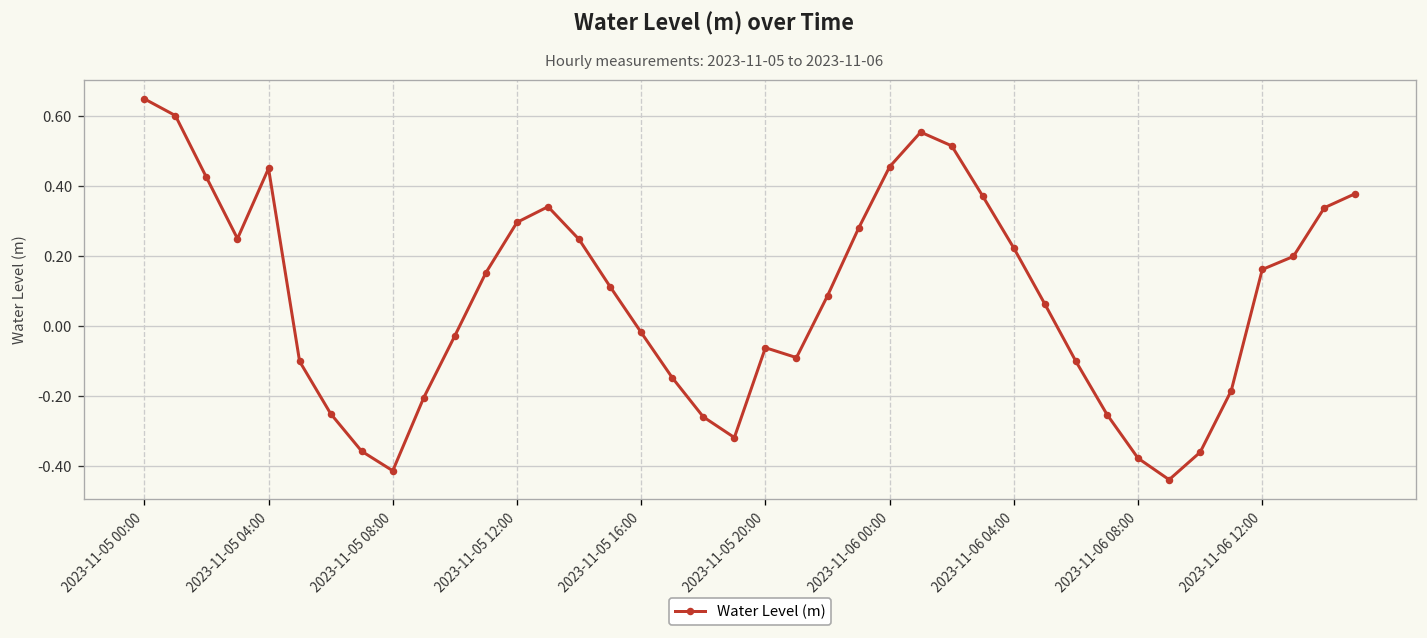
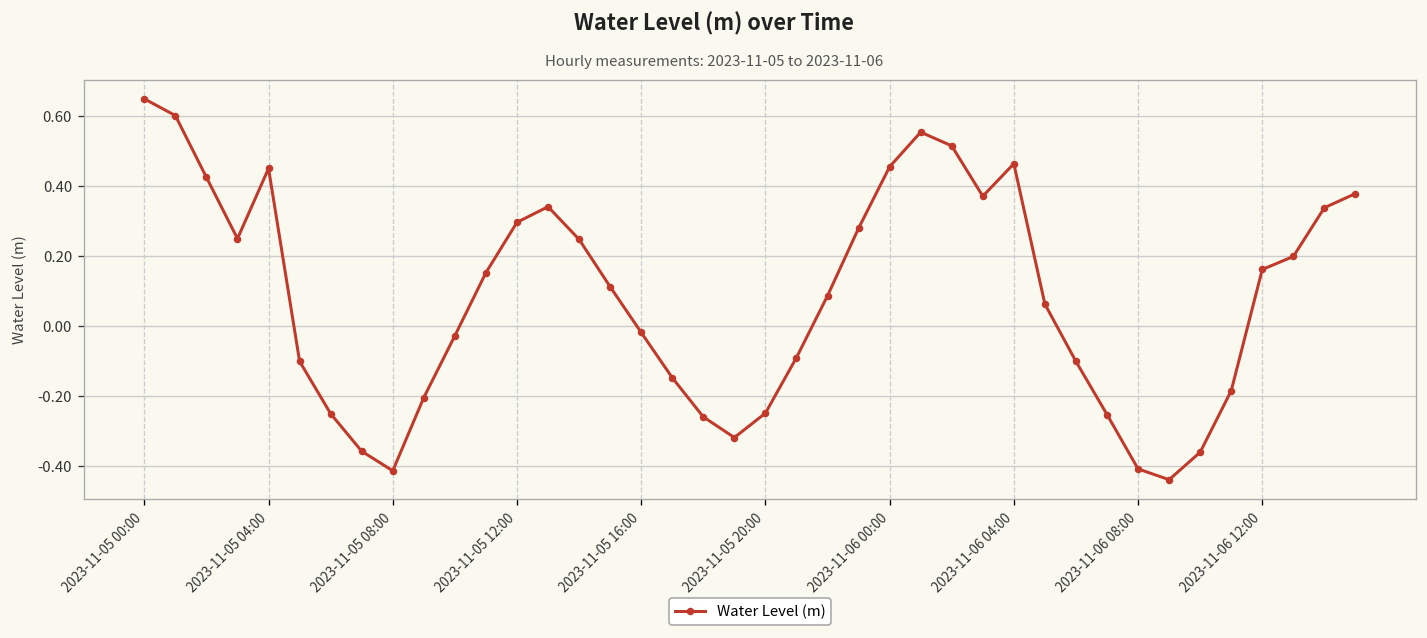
  {
    "2023-11-05 00:00": 0.65,
    "2023-11-05 04:00": 0.45,
    "2023-11-05 08:00": -0.41,
    "2023-11-05 12:00": 0.30,
    "2023-11-05 16:00": -0.02,
-   "2023-11-05 20:00": -0.06,
+   "2023-11-05 20:00": -0.25,
    "2023-11-06 00:00": 0.45,
-   "2023-11-06 04:00": 0.22,
-   "2023-11-06 08:00": -0.38,
+   "2023-11-06 04:00": 0.46,
+   "2023-11-06 08:00": -0.41,
    "2023-11-06 12:00": 0.16
  }
